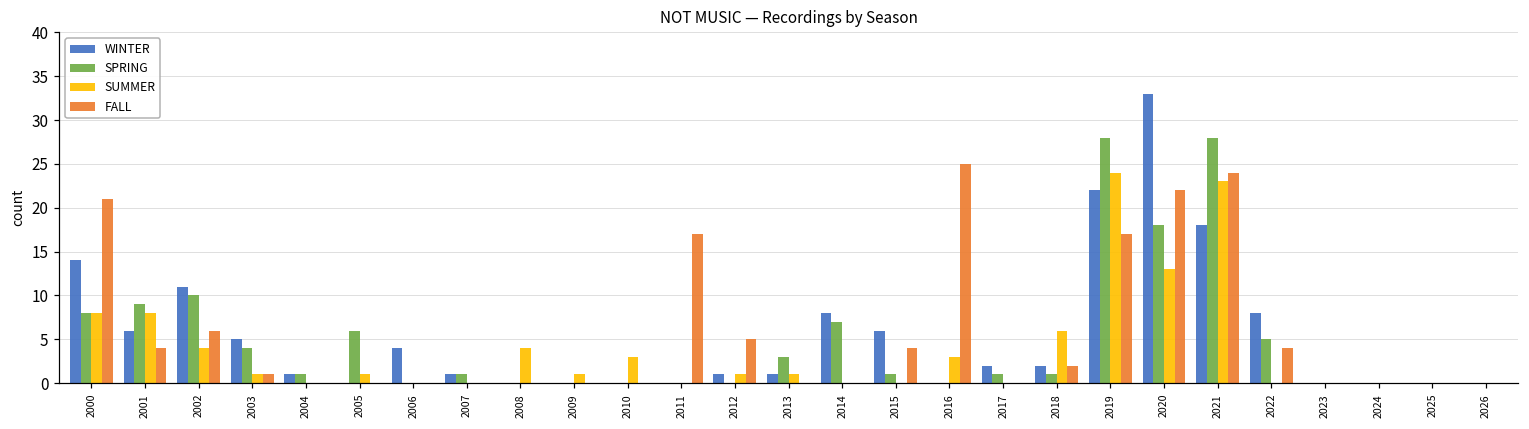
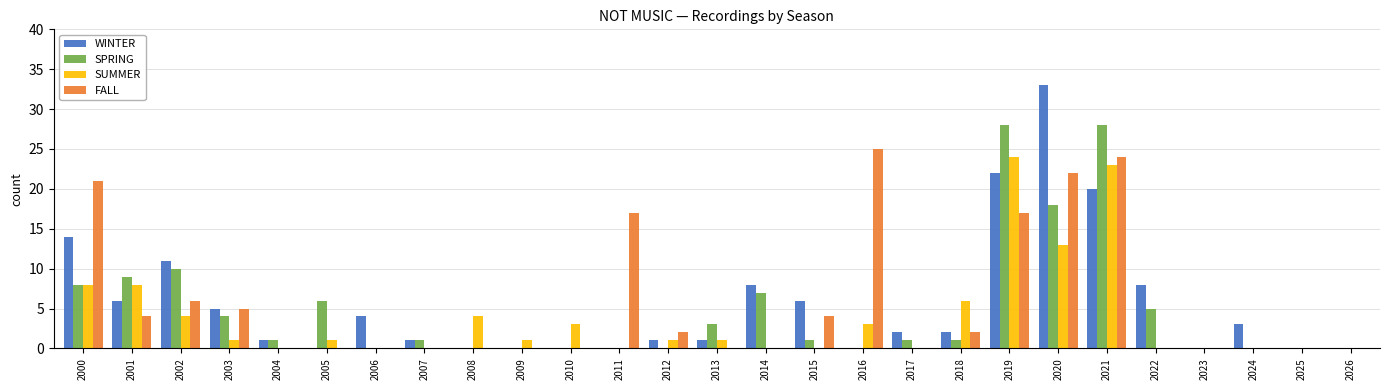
  {
    "WINTER": {
      "2000": 14,
      "2001": 6,
      "2002": 11,
      "2003": 5,
      "2004": 1,
      "2005": 0,
      "2006": 4,
      "2007": 1,
      "2008": 0,
      "2009": 0,
      "2010": 0,
      "2011": 0,
      "2012": 1,
      "2013": 1,
      "2014": 8,
      "2015": 6,
      "2016": 0,
      "2017": 2,
      "2018": 2,
      "2019": 22,
      "2020": 33,
-     "2021": 18,
+     "2021": 20,
      "2022": 8,
      "2023": 0,
-     "2024": 0,
+     "2024": 3,
      "2025": 0,
      "2026": 0
    },
    "SPRING": {
      "2000": 8,
      "2001": 9,
      "2002": 10,
      "2003": 4,
      "2004": 1,
      "2005": 6,
      "2006": 0,
      "2007": 1,
      "2008": 0,
      "2009": 0,
      "2010": 0,
      "2011": 0,
      "2012": 0,
      "2013": 3,
      "2014": 7,
      "2015": 1,
      "2016": 0,
      "2017": 1,
      "2018": 1,
      "2019": 28,
      "2020": 18,
      "2021": 28,
      "2022": 5,
      "2023": 0,
      "2024": 0,
      "2025": 0,
      "2026": 0
    },
    "SUMMER": {
      "2000": 8,
      "2001": 8,
      "2002": 4,
      "2003": 1,
      "2004": 0,
      "2005": 1,
      "2006": 0,
      "2007": 0,
      "2008": 4,
      "2009": 1,
      "2010": 3,
      "2011": 0,
      "2012": 1,
      "2013": 1,
      "2014": 0,
      "2015": 0,
      "2016": 3,
      "2017": 0,
      "2018": 6,
      "2019": 24,
      "2020": 13,
      "2021": 23,
      "2022": 0,
      "2023": 0,
      "2024": 0,
      "2025": 0,
      "2026": 0
    },
    "FALL": {
      "2000": 21,
      "2001": 4,
      "2002": 6,
-     "2003": 1,
+     "2003": 5,
      "2004": 0,
      "2005": 0,
      "2006": 0,
      "2007": 0,
      "2008": 0,
      "2009": 0,
      "2010": 0,
      "2011": 17,
-     "2012": 5,
+     "2012": 2,
      "2013": 0,
      "2014": 0,
      "2015": 4,
      "2016": 25,
      "2017": 0,
      "2018": 2,
      "2019": 17,
      "2020": 22,
      "2021": 24,
-     "2022": 4,
+     "2022": 0,
      "2023": 0,
      "2024": 0,
      "2025": 0,
      "2026": 0
    }
  }
